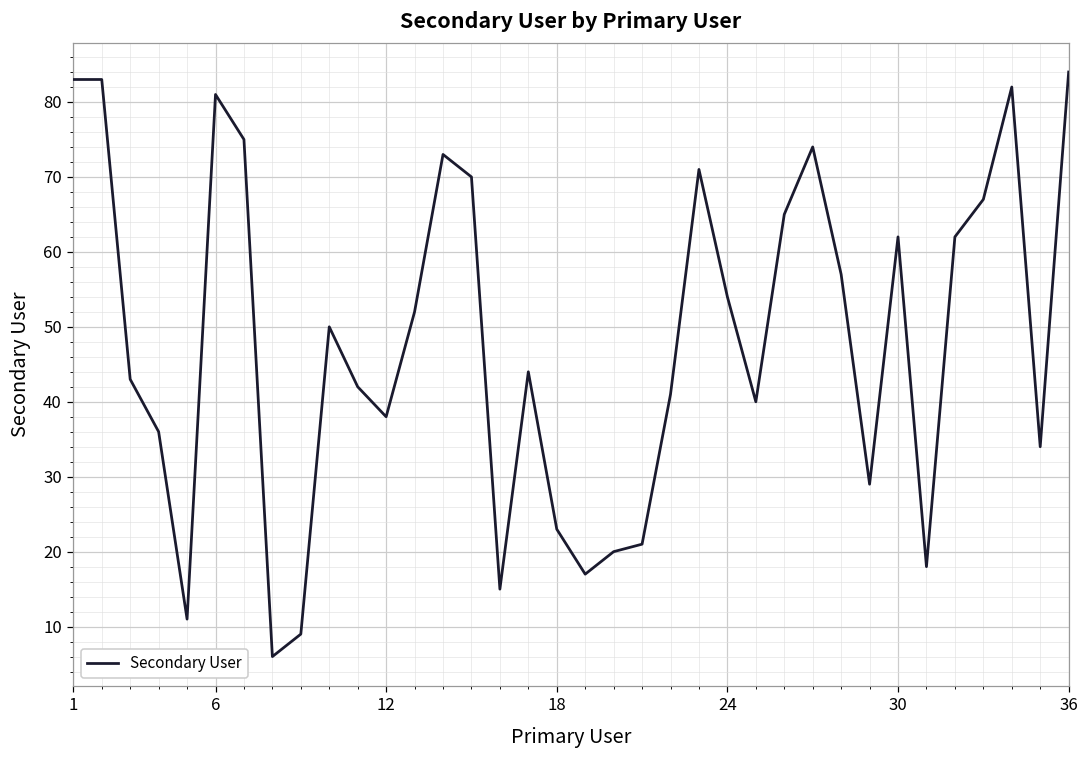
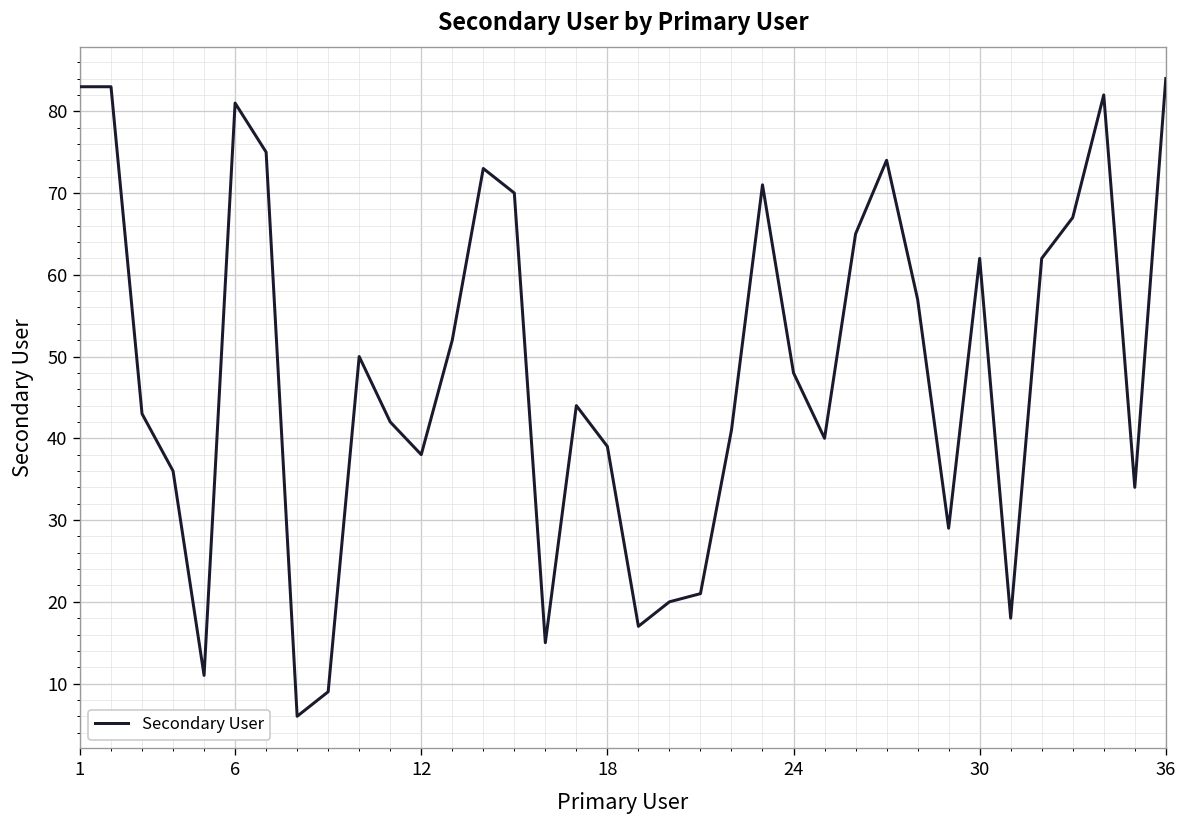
  {
    "1": 83,
    "6": 81,
    "12": 38,
-   "18": 23,
-   "24": 54,
+   "18": 39,
+   "24": 48,
    "30": 62,
    "36": 84
  }
